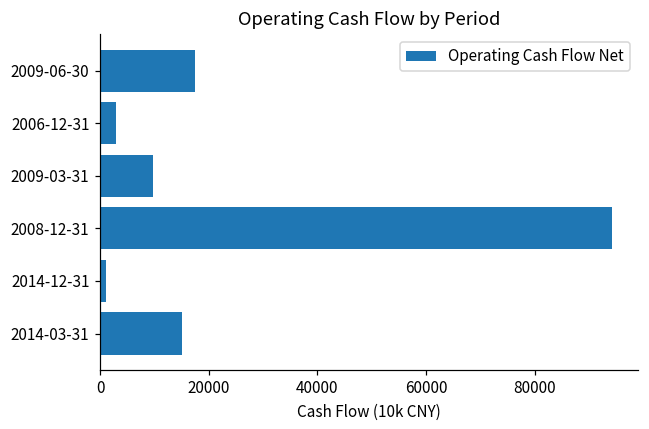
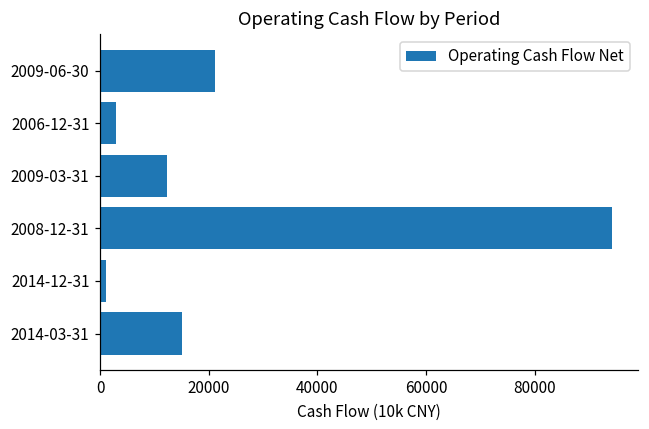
  {
-   "2009-06-30": 17000,
+   "2009-06-30": 21000,
    "2006-12-31": 3000,
-   "2009-03-31": 10000,
+   "2009-03-31": 12000,
    "2008-12-31": 94000,
    "2014-12-31": 1000,
    "2014-03-31": 15000
  }
